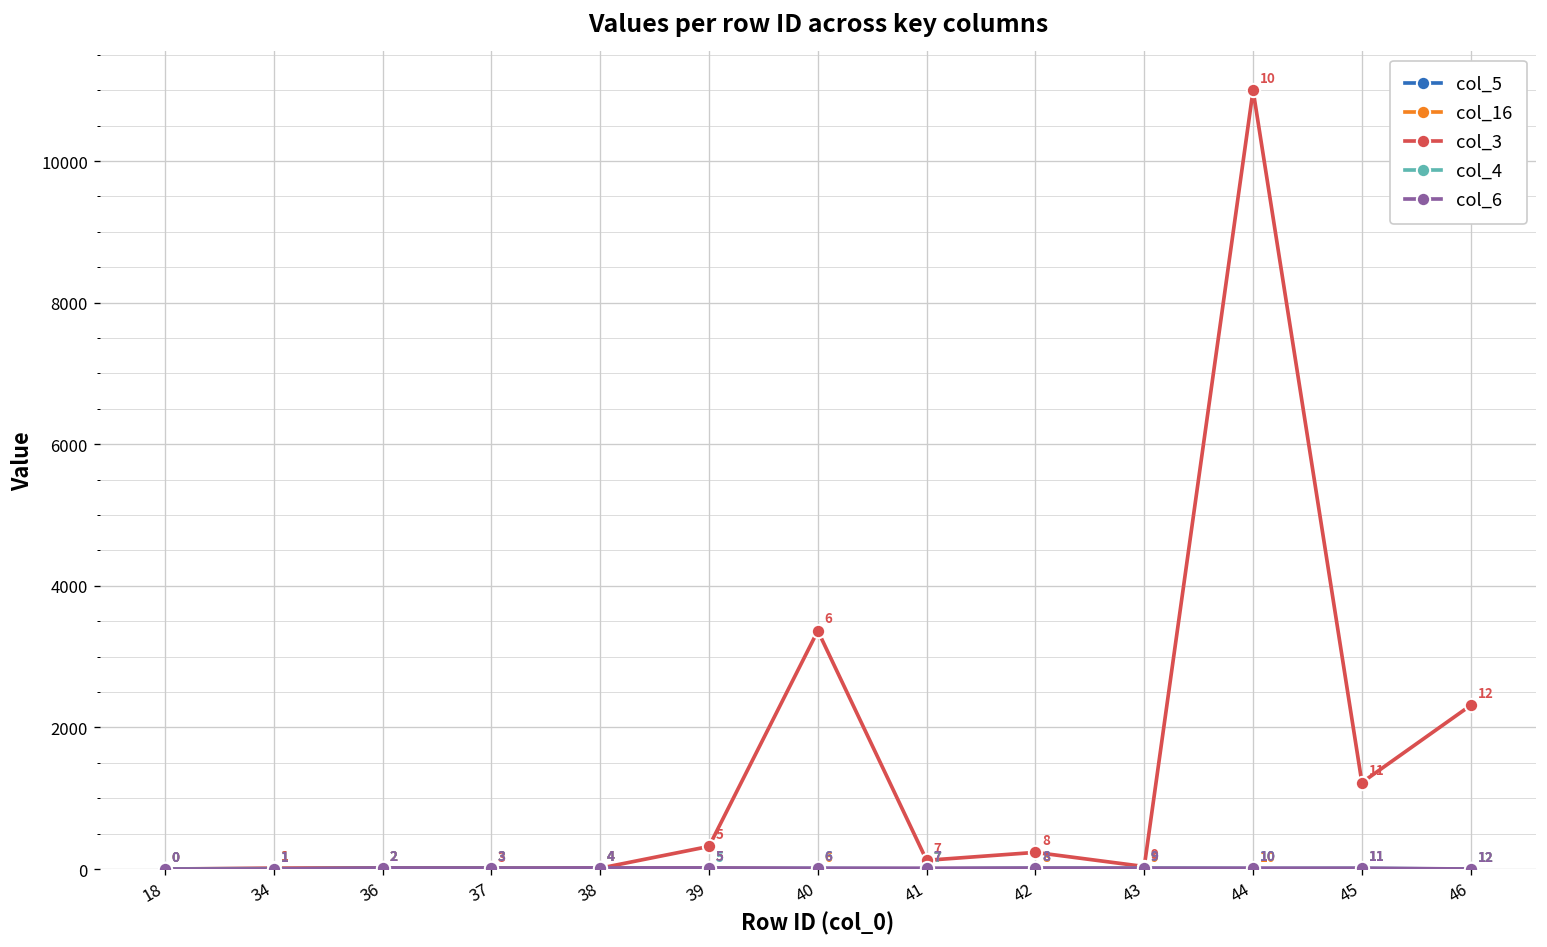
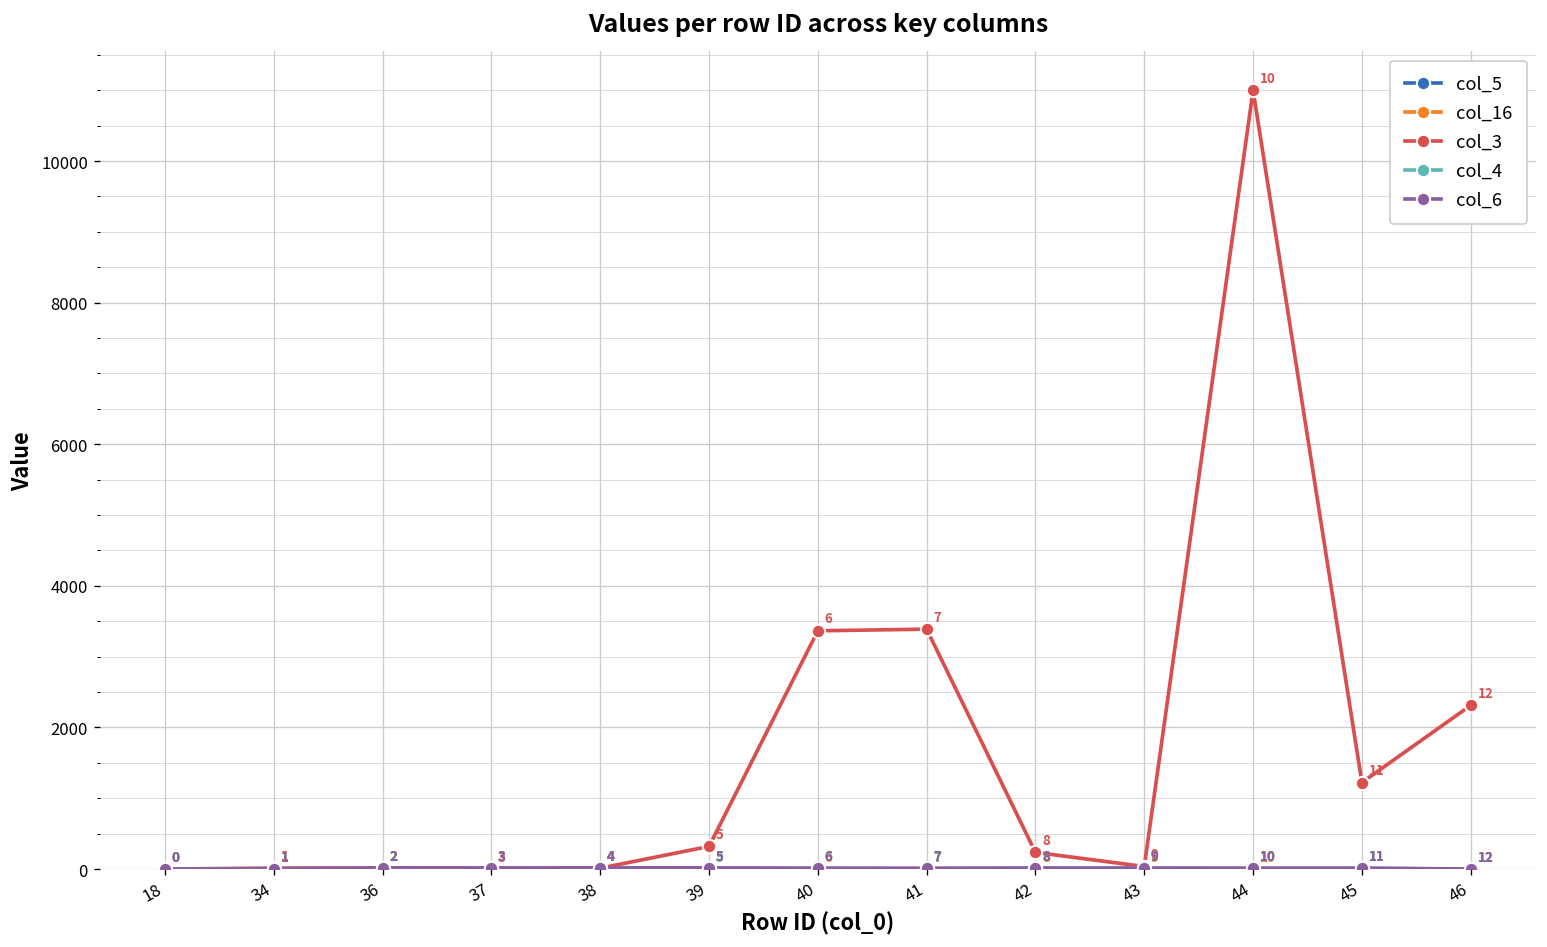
  {
    "col_3": {
-     "41": 100
+     "41": 3400
    }
  }
